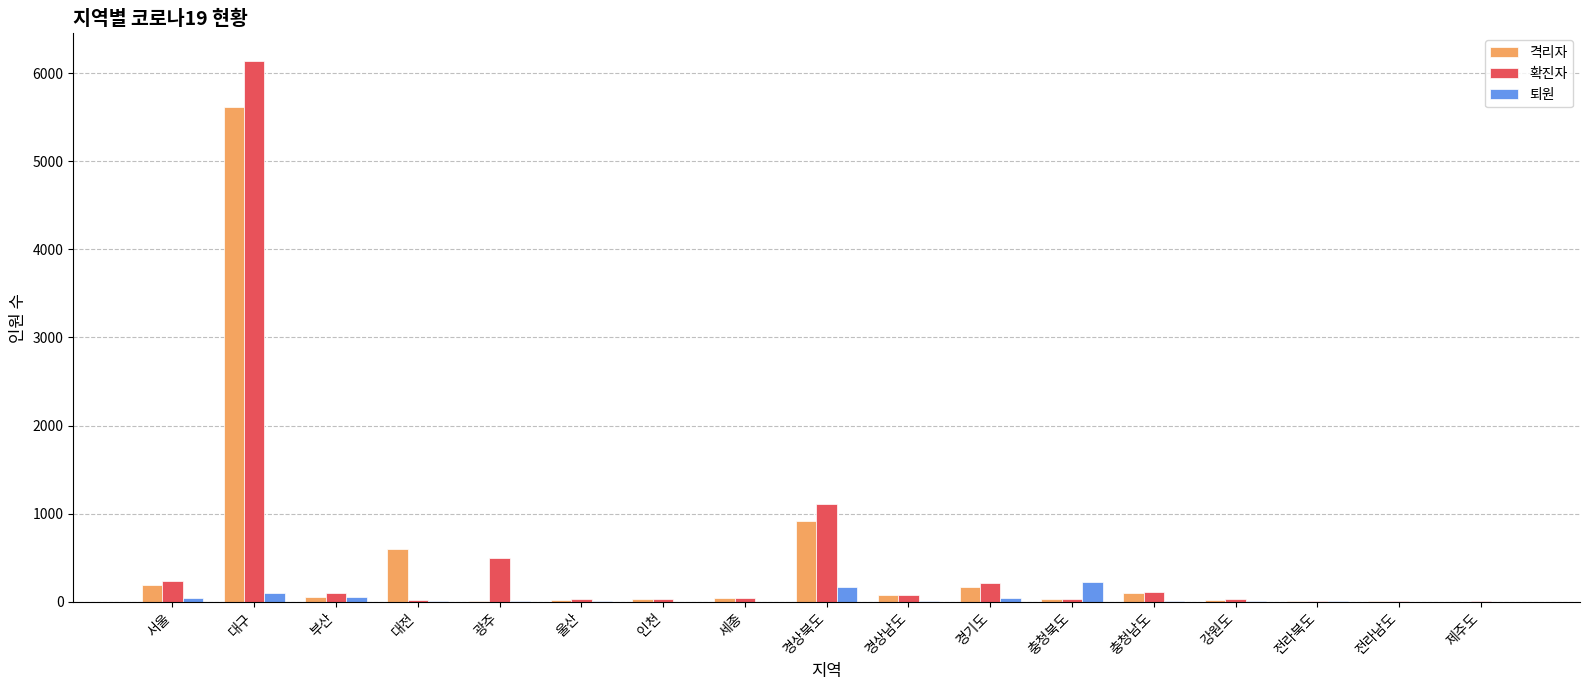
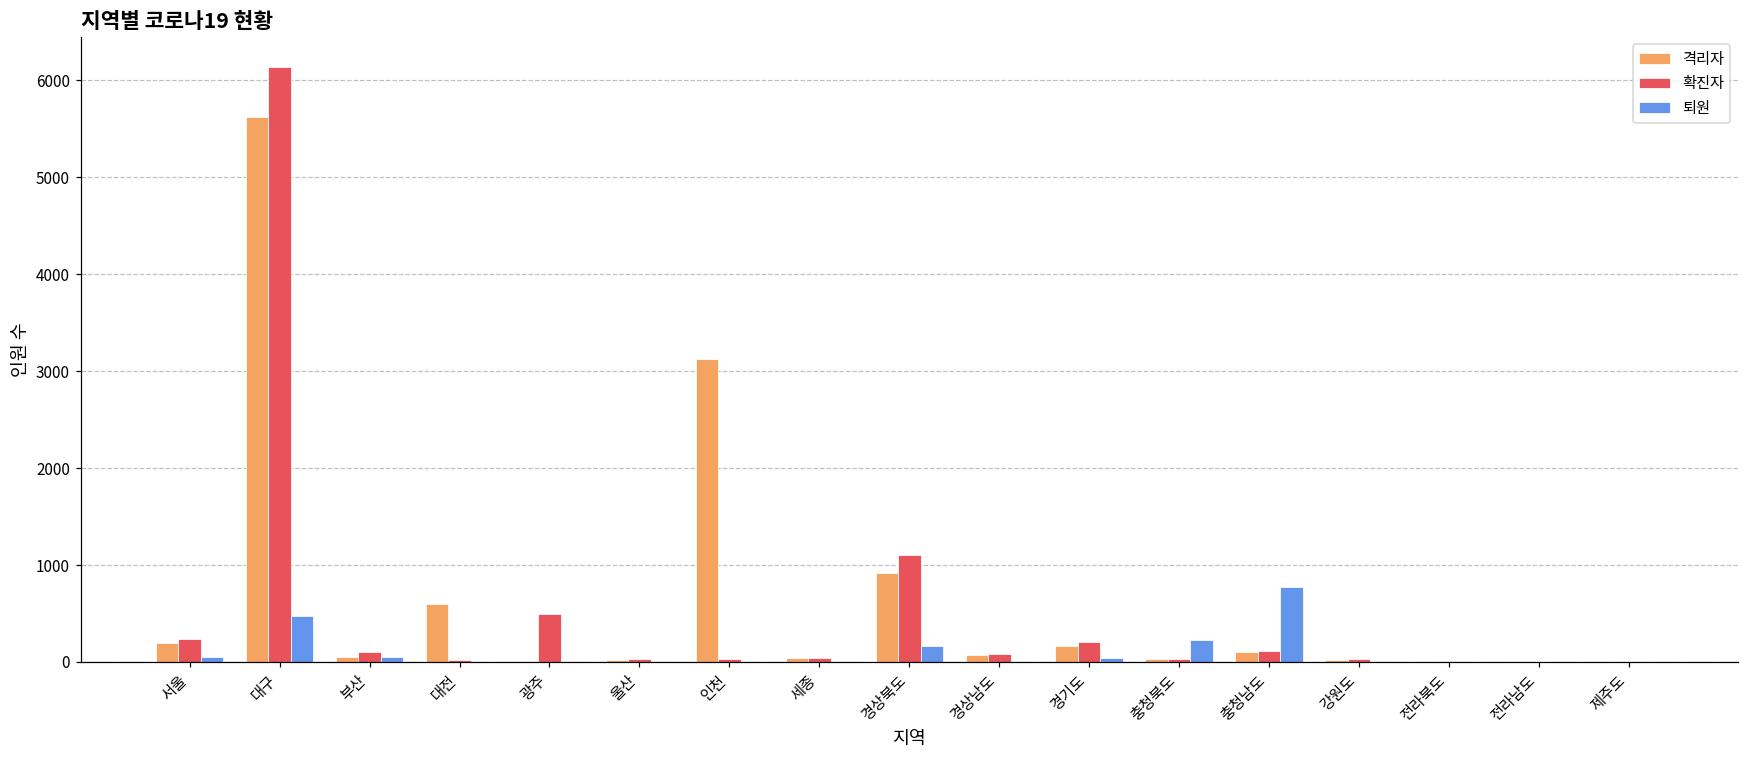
  {
    "격리자": {
      "서울": 200,
      "대구": 5600,
      "부산": 100,
      "대전": 600,
-     "인천": 0,
+     "인천": 3100,
      "세종": 0,
      "경상북도": 900,
      "경상남도": 100,
      "경기도": 200,
      "충청남도": 100
    },
    "확진자": {
      "서울": 200,
      "대구": 6100,
      "부산": 100,
      "광주": 500,
      "인천": 0,
      "세종": 0,
      "경상북도": 1100,
      "경상남도": 100,
      "경기도": 200,
      "충청북도": 0,
      "충청남도": 100,
      "강원도": 0
    },
    "퇴원": {
      "서울": 0,
-     "대구": 100,
+     "대구": 500,
      "부산": 100,
      "세종": 0,
      "경상북도": 200,
      "경기도": 0,
      "충청북도": 200,
-     "충청남도": 0
+     "충청남도": 800
    }
  }
